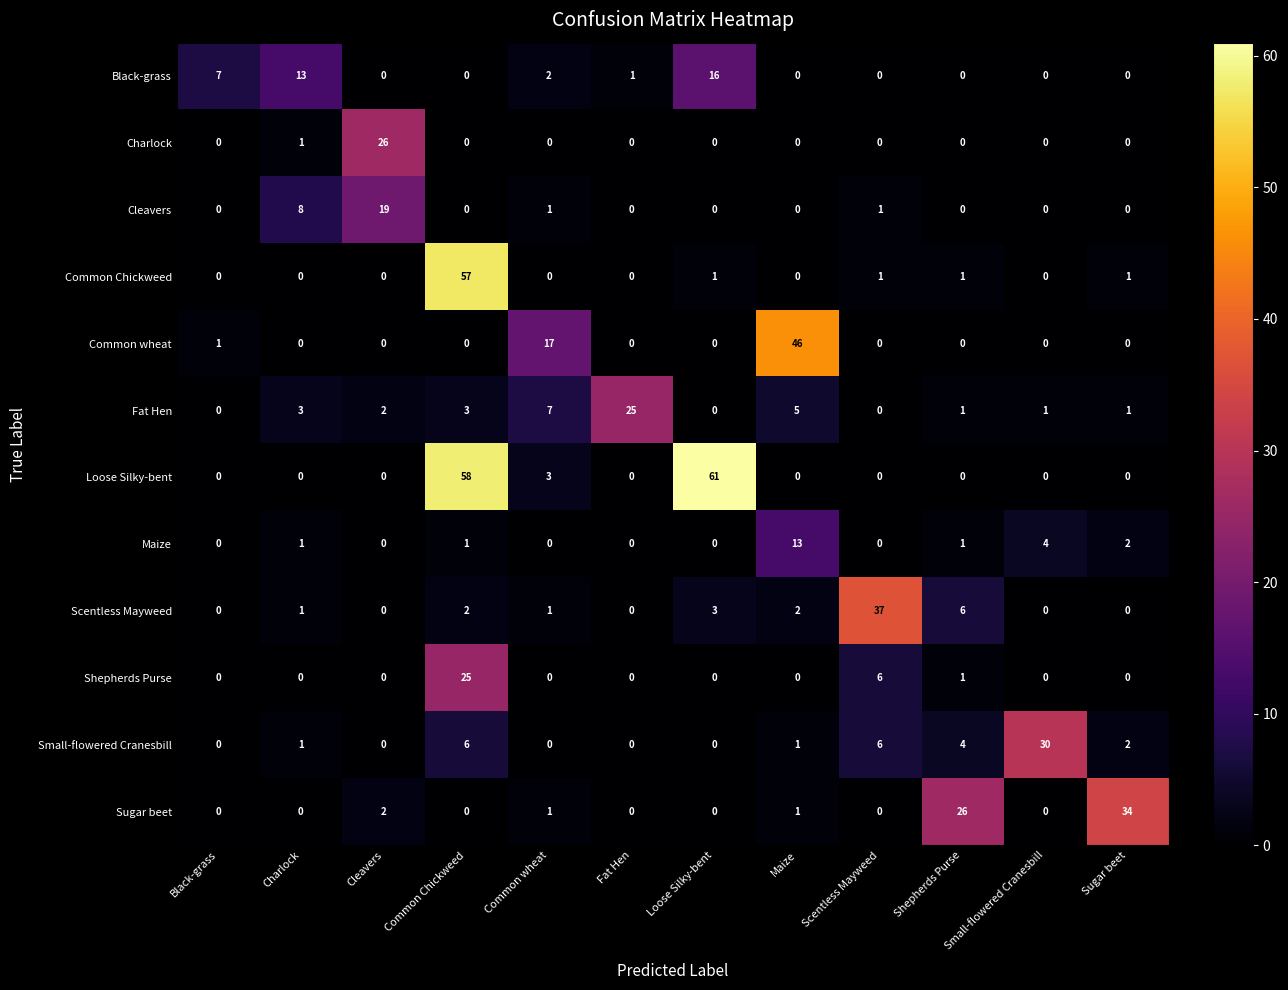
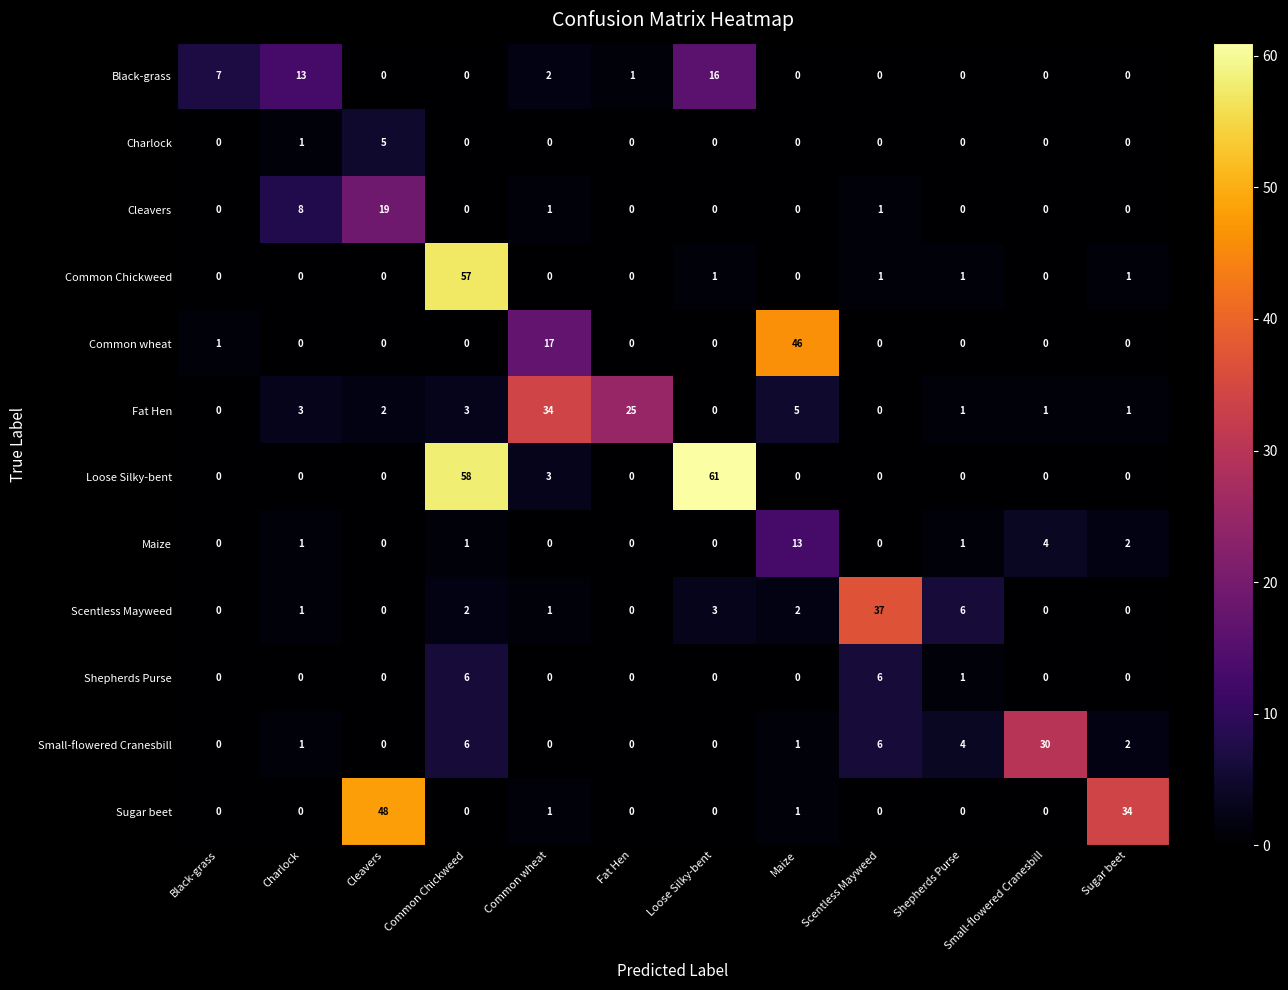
  {
    "Black-grass": {
      "Black-grass": 7,
      "Charlock": 13,
      "Cleavers": 0,
      "Common Chickweed": 0,
      "Common wheat": 2,
      "Fat Hen": 1,
      "Loose Silky-bent": 16,
      "Maize": 0,
      "Scentless Mayweed": 0,
      "Shepherds Purse": 0,
      "Small-flowered Cranesbill": 0,
      "Sugar beet": 0
    },
    "Charlock": {
      "Black-grass": 0,
      "Charlock": 1,
-     "Cleavers": 26,
+     "Cleavers": 5,
      "Common Chickweed": 0,
      "Common wheat": 0,
      "Fat Hen": 0,
      "Loose Silky-bent": 0,
      "Maize": 0,
      "Scentless Mayweed": 0,
      "Shepherds Purse": 0,
      "Small-flowered Cranesbill": 0,
      "Sugar beet": 0
    },
    "Cleavers": {
      "Black-grass": 0,
      "Charlock": 8,
      "Cleavers": 19,
      "Common Chickweed": 0,
      "Common wheat": 1,
      "Fat Hen": 0,
      "Loose Silky-bent": 0,
      "Maize": 0,
      "Scentless Mayweed": 1,
      "Shepherds Purse": 0,
      "Small-flowered Cranesbill": 0,
      "Sugar beet": 0
    },
    "Common Chickweed": {
      "Black-grass": 0,
      "Charlock": 0,
      "Cleavers": 0,
      "Common Chickweed": 57,
      "Common wheat": 0,
      "Fat Hen": 0,
      "Loose Silky-bent": 1,
      "Maize": 0,
      "Scentless Mayweed": 1,
      "Shepherds Purse": 1,
      "Small-flowered Cranesbill": 0,
      "Sugar beet": 1
    },
    "Common wheat": {
      "Black-grass": 1,
      "Charlock": 0,
      "Cleavers": 0,
      "Common Chickweed": 0,
      "Common wheat": 17,
      "Fat Hen": 0,
      "Loose Silky-bent": 0,
      "Maize": 46,
      "Scentless Mayweed": 0,
      "Shepherds Purse": 0,
      "Small-flowered Cranesbill": 0,
      "Sugar beet": 0
    },
    "Fat Hen": {
      "Black-grass": 0,
      "Charlock": 3,
      "Cleavers": 2,
      "Common Chickweed": 3,
-     "Common wheat": 7,
+     "Common wheat": 34,
      "Fat Hen": 25,
      "Loose Silky-bent": 0,
      "Maize": 5,
      "Scentless Mayweed": 0,
      "Shepherds Purse": 1,
      "Small-flowered Cranesbill": 1,
      "Sugar beet": 1
    },
    "Loose Silky-bent": {
      "Black-grass": 0,
      "Charlock": 0,
      "Cleavers": 0,
      "Common Chickweed": 58,
      "Common wheat": 3,
      "Fat Hen": 0,
      "Loose Silky-bent": 61,
      "Maize": 0,
      "Scentless Mayweed": 0,
      "Shepherds Purse": 0,
      "Small-flowered Cranesbill": 0,
      "Sugar beet": 0
    },
    "Maize": {
      "Black-grass": 0,
      "Charlock": 1,
      "Cleavers": 0,
      "Common Chickweed": 1,
      "Common wheat": 0,
      "Fat Hen": 0,
      "Loose Silky-bent": 0,
      "Maize": 13,
      "Scentless Mayweed": 0,
      "Shepherds Purse": 1,
      "Small-flowered Cranesbill": 4,
      "Sugar beet": 2
    },
    "Scentless Mayweed": {
      "Black-grass": 0,
      "Charlock": 1,
      "Cleavers": 0,
      "Common Chickweed": 2,
      "Common wheat": 1,
      "Fat Hen": 0,
      "Loose Silky-bent": 3,
      "Maize": 2,
      "Scentless Mayweed": 37,
      "Shepherds Purse": 6,
      "Small-flowered Cranesbill": 0,
      "Sugar beet": 0
    },
    "Shepherds Purse": {
      "Black-grass": 0,
      "Charlock": 0,
      "Cleavers": 0,
-     "Common Chickweed": 25,
+     "Common Chickweed": 6,
      "Common wheat": 0,
      "Fat Hen": 0,
      "Loose Silky-bent": 0,
      "Maize": 0,
      "Scentless Mayweed": 6,
      "Shepherds Purse": 1,
      "Small-flowered Cranesbill": 0,
      "Sugar beet": 0
    },
    "Small-flowered Cranesbill": {
      "Black-grass": 0,
      "Charlock": 1,
      "Cleavers": 0,
      "Common Chickweed": 6,
      "Common wheat": 0,
      "Fat Hen": 0,
      "Loose Silky-bent": 0,
      "Maize": 1,
      "Scentless Mayweed": 6,
      "Shepherds Purse": 4,
      "Small-flowered Cranesbill": 30,
      "Sugar beet": 2
    },
    "Sugar beet": {
      "Black-grass": 0,
      "Charlock": 0,
-     "Cleavers": 2,
+     "Cleavers": 48,
      "Common Chickweed": 0,
      "Common wheat": 1,
      "Fat Hen": 0,
      "Loose Silky-bent": 0,
      "Maize": 1,
      "Scentless Mayweed": 0,
-     "Shepherds Purse": 26,
+     "Shepherds Purse": 0,
      "Small-flowered Cranesbill": 0,
      "Sugar beet": 34
    }
  }
